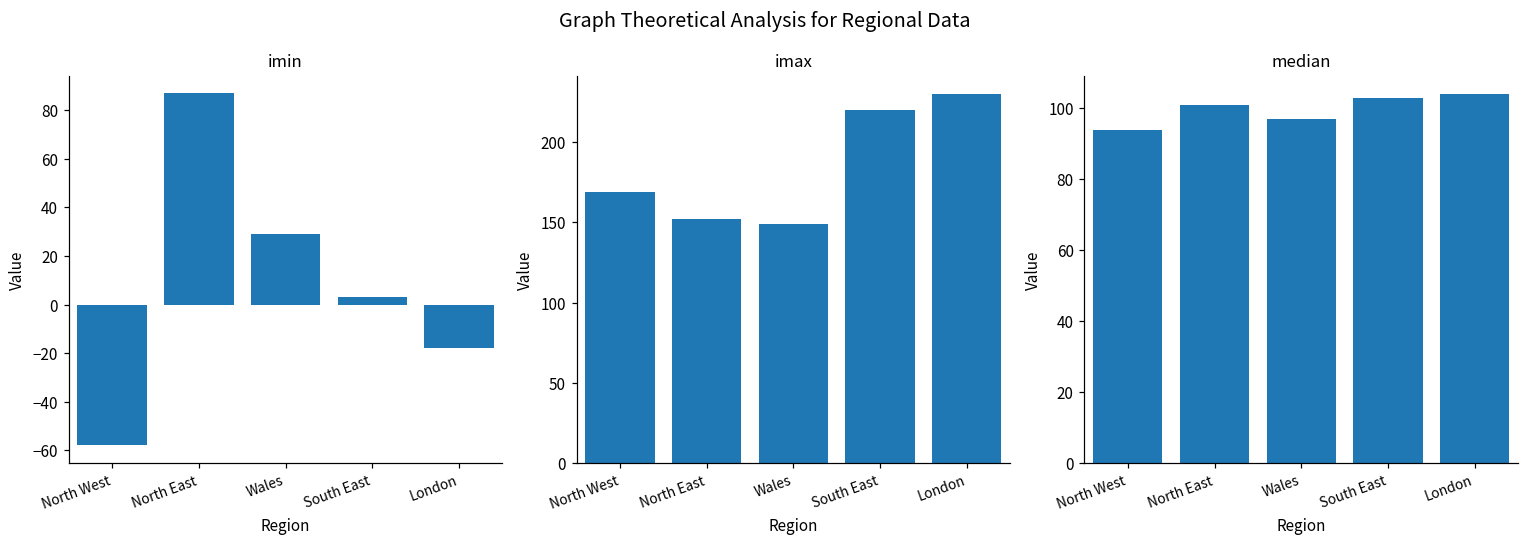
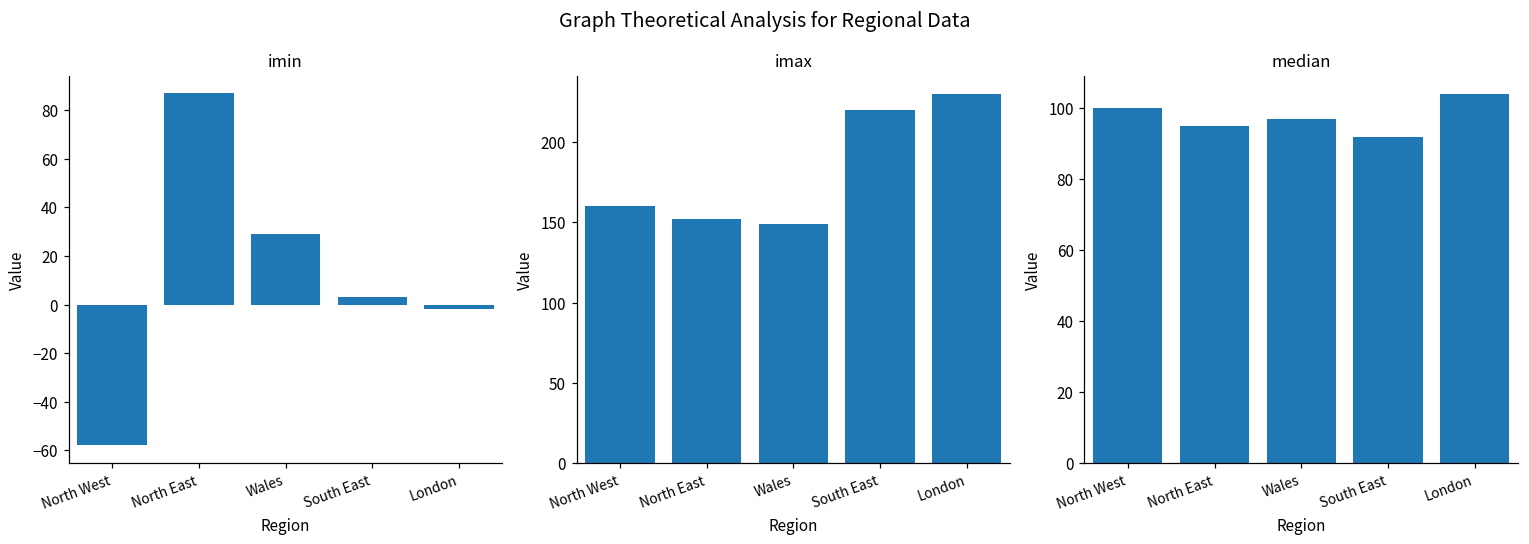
  {
    "imin": {
      "North West": -58,
      "North East": 87,
      "Wales": 29,
      "South East": 3,
-     "London": -18
+     "London": -2
    },
    "imax": {
-     "North West": 169,
+     "North West": 160,
      "North East": 152,
      "Wales": 149,
      "South East": 220,
      "London": 230
    },
    "median": {
-     "North West": 94,
-     "North East": 101,
+     "North West": 100,
+     "North East": 95,
      "Wales": 97,
-     "South East": 103,
+     "South East": 92,
      "London": 104
    }
  }
